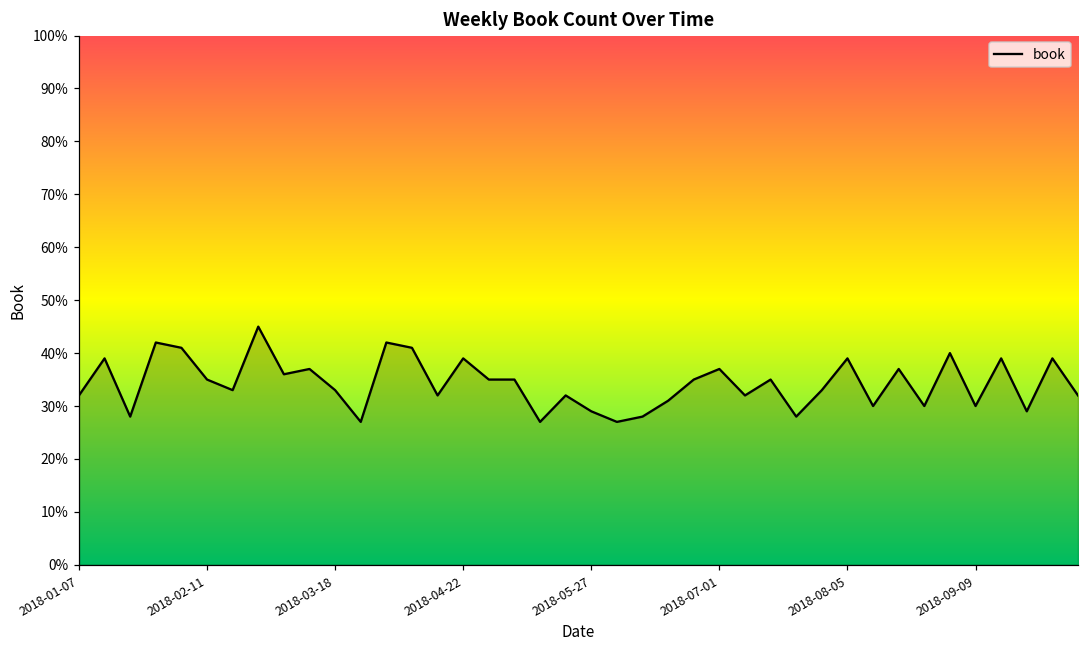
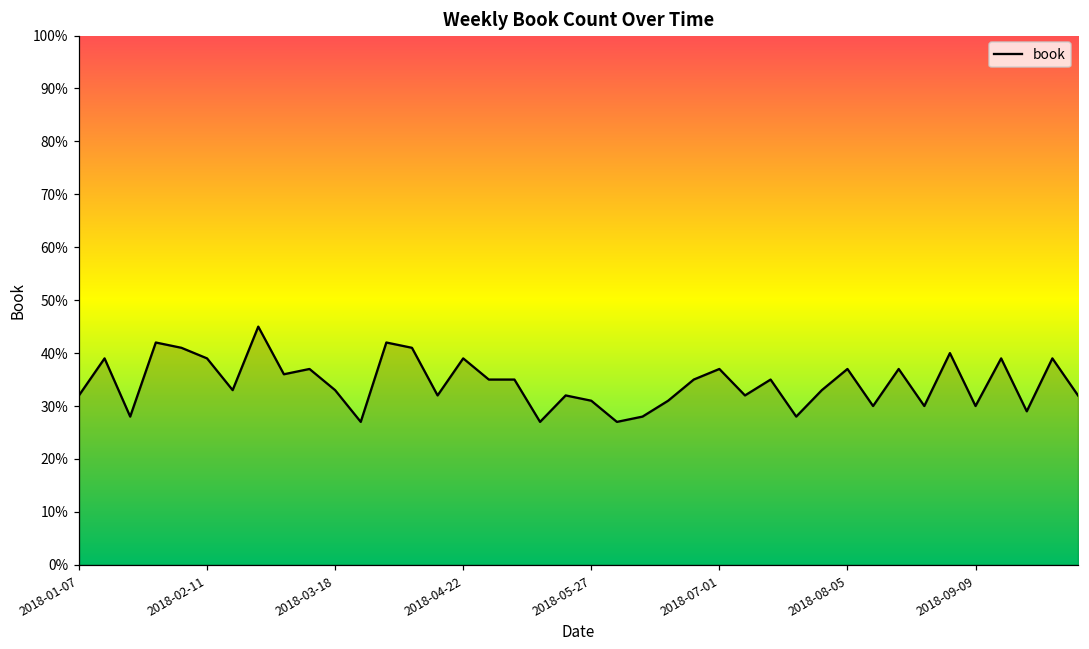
  {
    "2018-01-07": "32%",
-   "2018-02-11": "35%",
+   "2018-02-11": "39%",
    "2018-03-18": "33%",
    "2018-04-22": "39%",
-   "2018-05-27": "29%",
+   "2018-05-27": "31%",
    "2018-07-01": "37%",
-   "2018-08-05": "39%",
+   "2018-08-05": "37%",
    "2018-09-09": "30%"
  }
